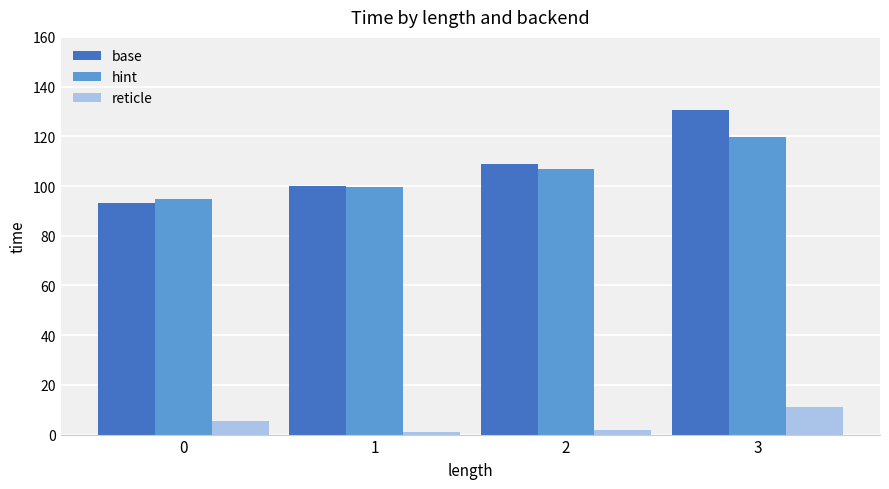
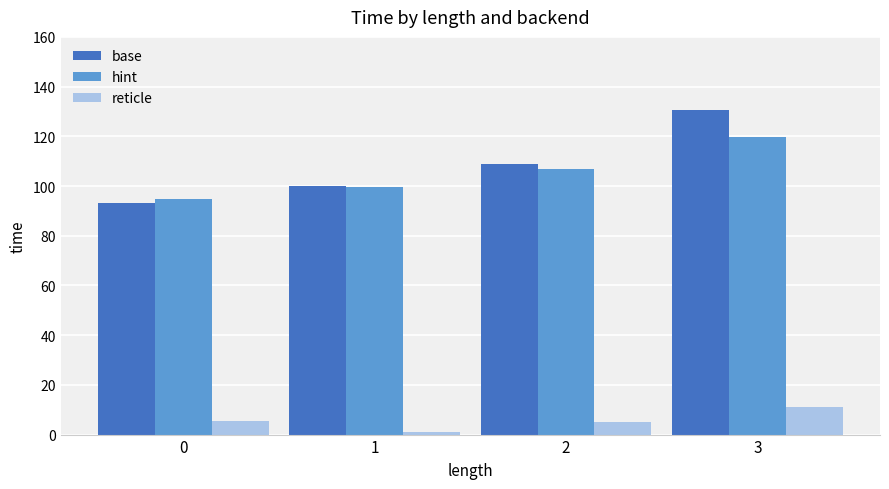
  {
    "reticle": {
      "0": 5,
      "1": 1,
-     "2": 2,
+     "2": 5,
      "3": 11
    }
  }
